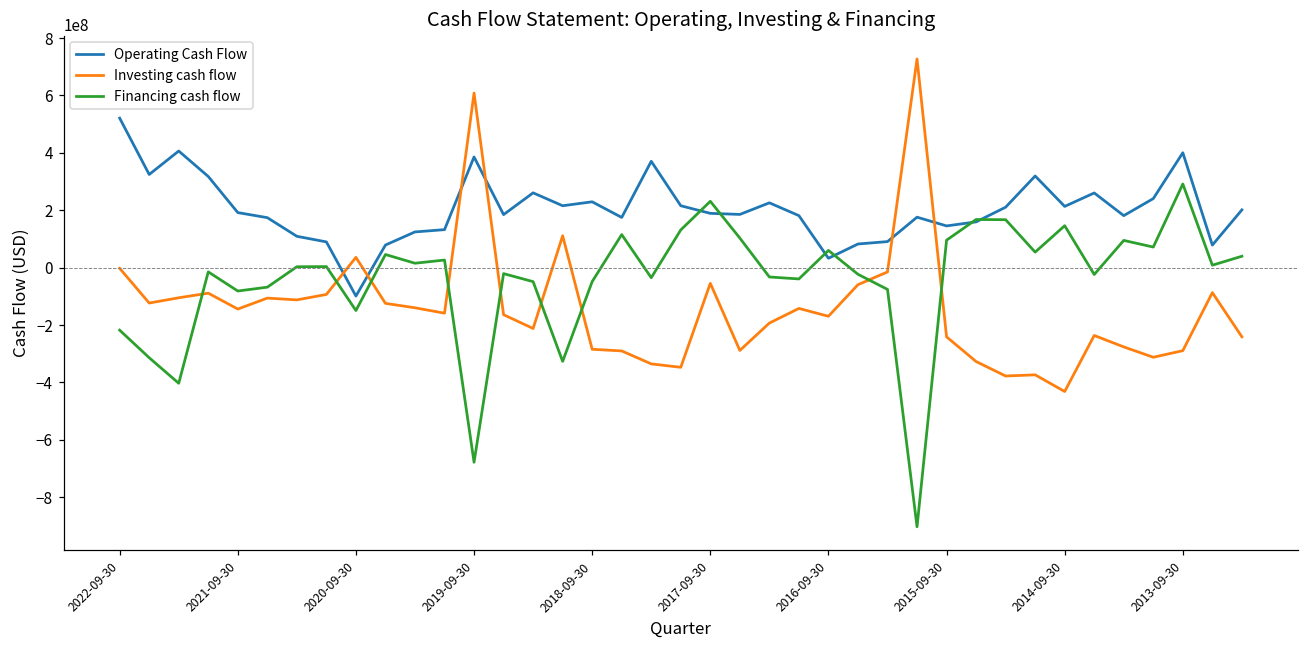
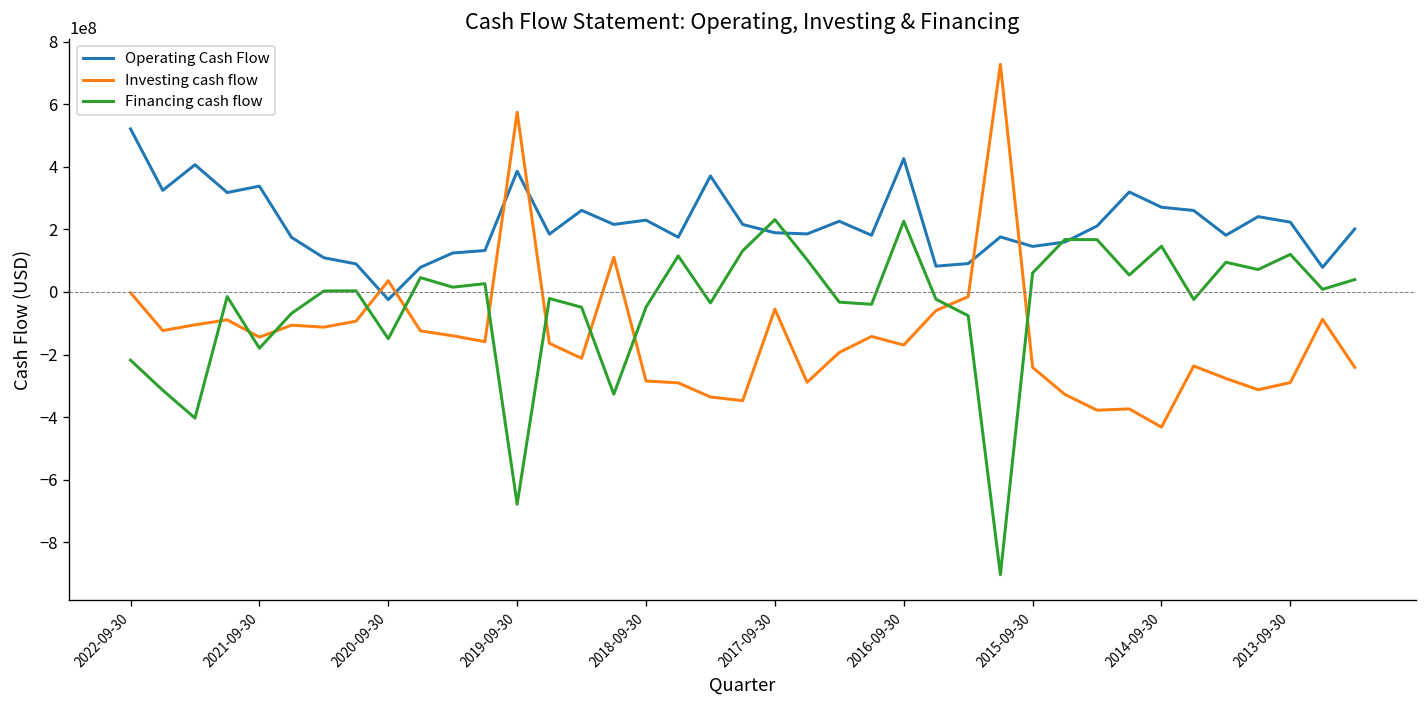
  {
    "Operating Cash Flow": {
      "2022-09-30": 520000000,
-     "2021-09-30": 190000000,
-     "2020-09-30": -100000000,
+     "2021-09-30": 340000000,
+     "2020-09-30": -20000000,
      "2019-09-30": 390000000,
      "2018-09-30": 230000000,
      "2017-09-30": 190000000,
-     "2016-09-30": 30000000,
+     "2016-09-30": 430000000,
      "2015-09-30": 150000000,
-     "2014-09-30": 210000000,
-     "2013-09-30": 400000000
+     "2014-09-30": 270000000,
+     "2013-09-30": 220000000
    },
    "Investing cash flow": {
      "2022-09-30": 0,
      "2021-09-30": -140000000,
      "2020-09-30": 40000000,
-     "2019-09-30": 610000000,
+     "2019-09-30": 570000000,
      "2018-09-30": -280000000,
      "2017-09-30": -50000000,
      "2016-09-30": -170000000,
      "2015-09-30": -240000000,
      "2014-09-30": -430000000,
      "2013-09-30": -290000000
    },
    "Financing cash flow": {
      "2022-09-30": -220000000,
-     "2021-09-30": -80000000,
+     "2021-09-30": -180000000,
      "2020-09-30": -150000000,
      "2019-09-30": -680000000,
      "2018-09-30": -50000000,
      "2017-09-30": 230000000,
-     "2016-09-30": 60000000,
-     "2015-09-30": 100000000,
+     "2016-09-30": 230000000,
+     "2015-09-30": 60000000,
      "2014-09-30": 150000000,
-     "2013-09-30": 290000000
+     "2013-09-30": 120000000
    }
  }
